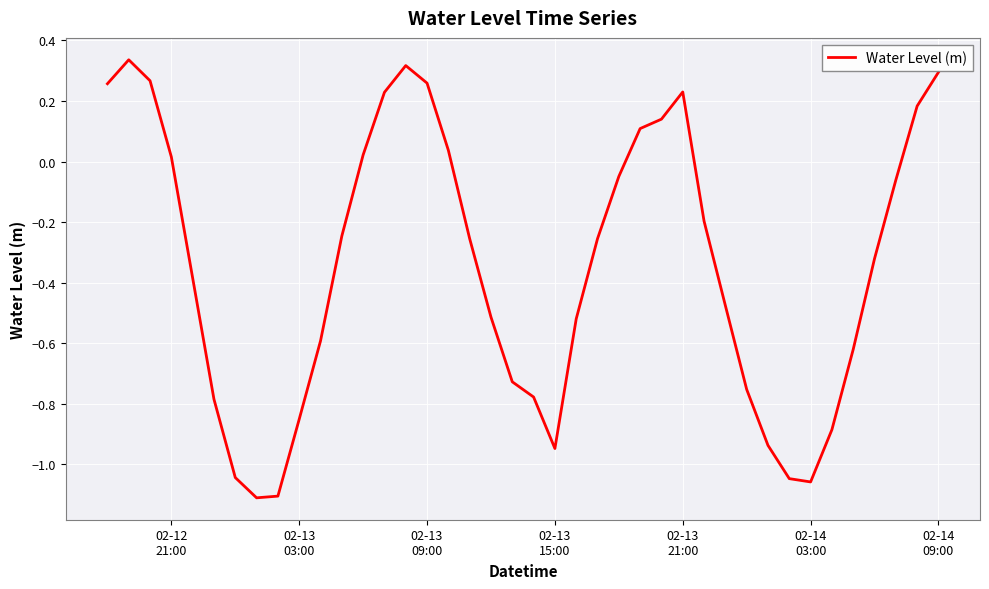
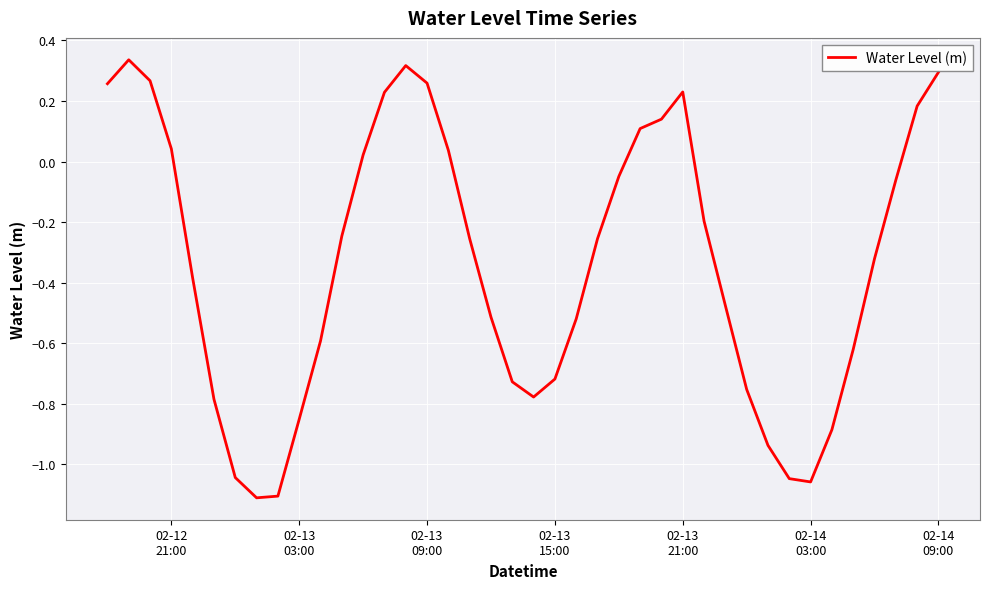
  {
-   "02-12 21:00": 0.02,
+   "02-12 21:00": 0.04,
    "02-13 03:00": -0.85,
    "02-13 09:00": 0.26,
-   "02-13 15:00": -0.95,
+   "02-13 15:00": -0.72,
    "02-13 21:00": 0.23,
    "02-14 03:00": -1.06,
    "02-14 09:00": 0.30
  }
